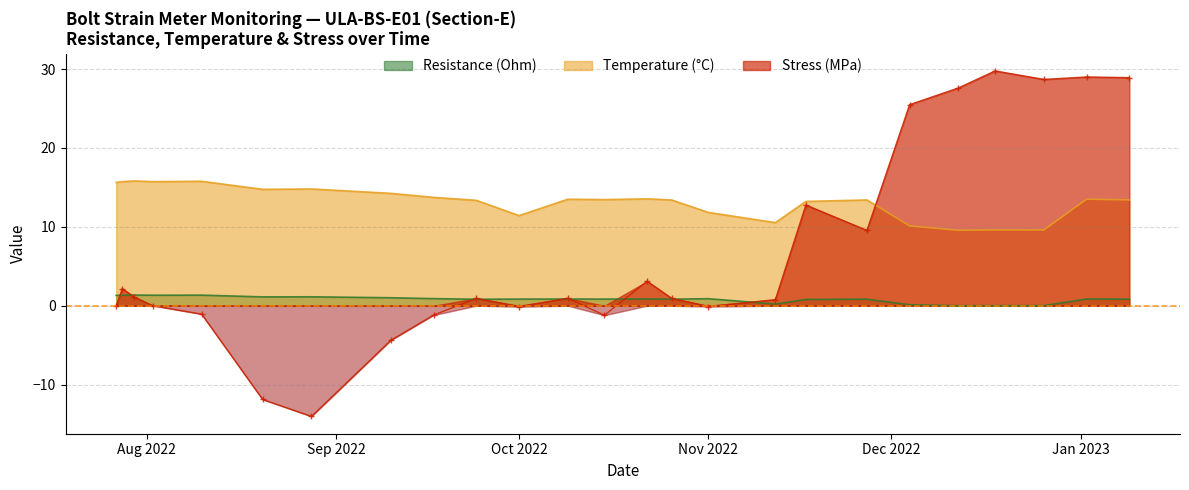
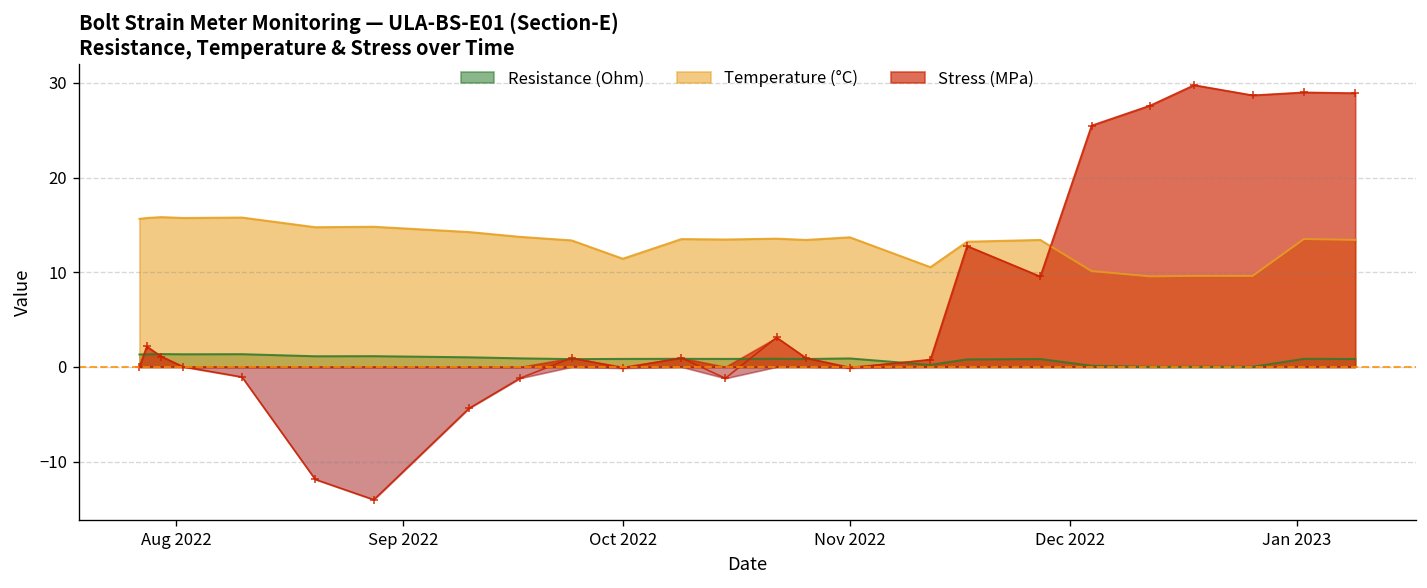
  {
    "Resistance (Ohm)": {
      "Oct 2022": 1,
      "Nov 2022": 1
    },
    "Temperature (°C)": {
      "Oct 2022": 11,
-     "Nov 2022": 12
+     "Nov 2022": 14
    }
  }
